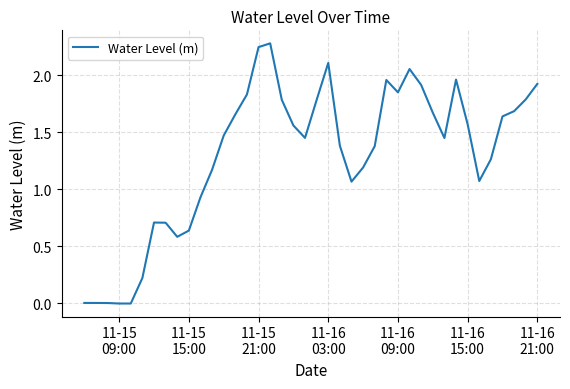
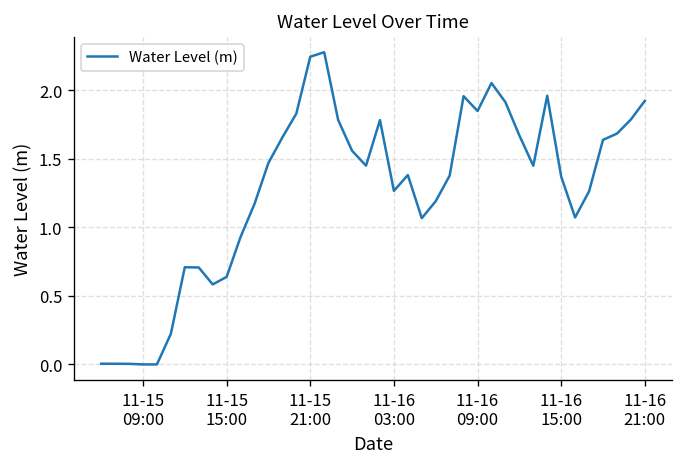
  {
    "11-15 09:00": 0.00,
    "11-15 15:00": 0.64,
    "11-15 21:00": 2.25,
-   "11-16 03:00": 2.11,
+   "11-16 03:00": 1.27,
    "11-16 09:00": 1.85,
-   "11-16 15:00": 1.57,
+   "11-16 15:00": 1.37,
    "11-16 21:00": 1.92
  }
